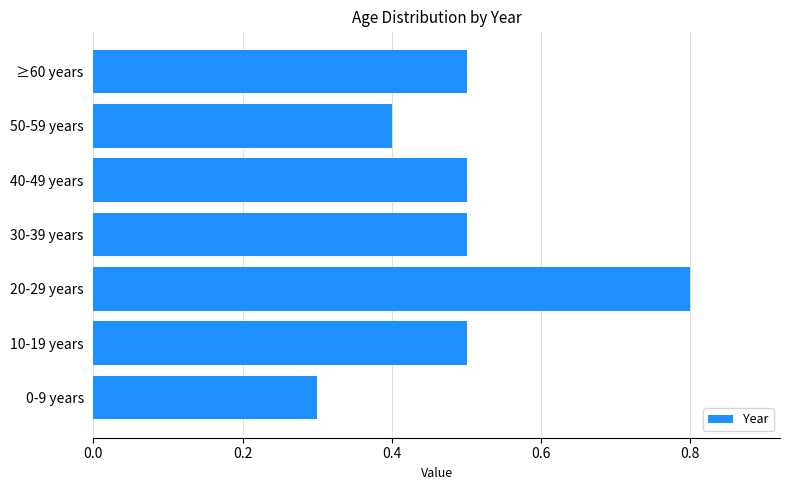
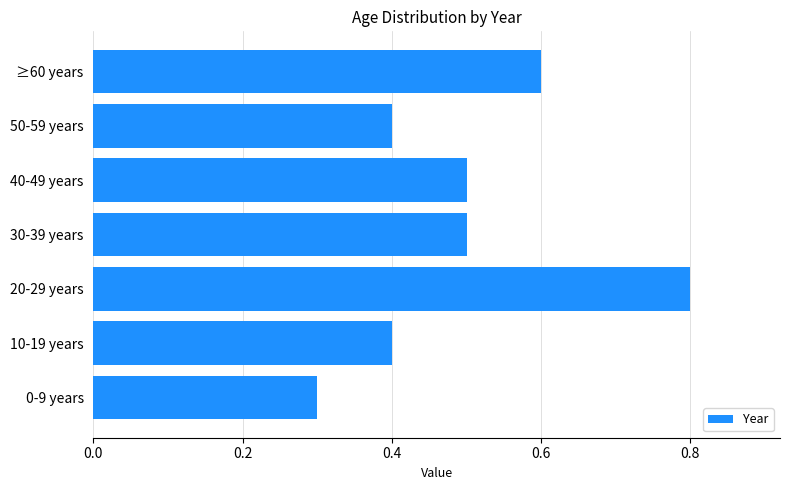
  {
-   "≥60 years": 0.5,
+   "≥60 years": 0.6,
    "50-59 years": 0.4,
    "40-49 years": 0.5,
    "30-39 years": 0.5,
    "20-29 years": 0.8,
-   "10-19 years": 0.5,
+   "10-19 years": 0.4,
    "0-9 years": 0.3
  }
